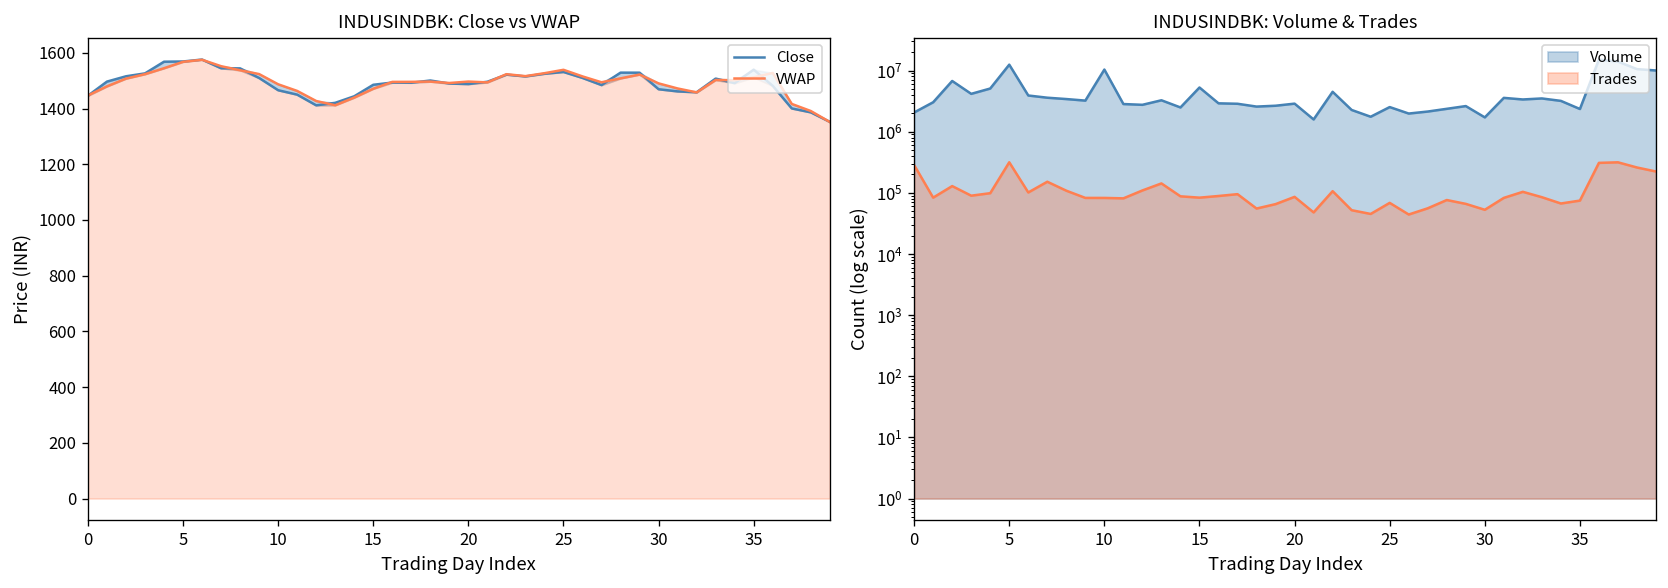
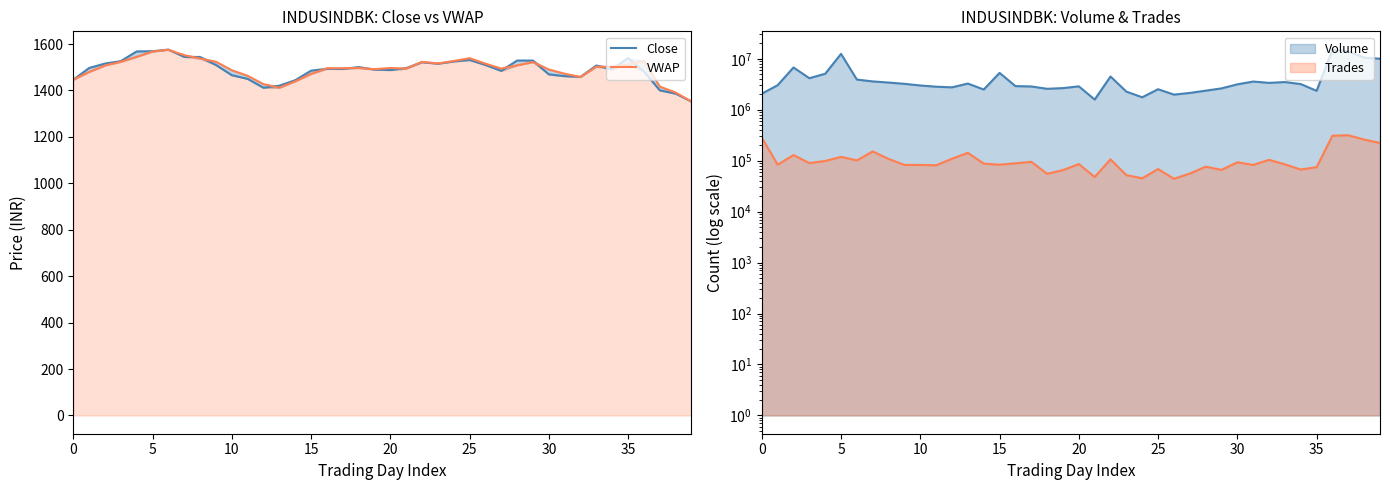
  {
    "INDUSINDBK: Volume & Trades": {
      "Volume": {
        "0": 2100000,
        "5": 12000000,
-       "10": 10000000,
+       "10": 3000000,
        "15": 5000000,
        "20": 3000000,
        "25": 3000000,
-       "30": 1700000,
+       "30": 3000000,
        "35": 2000000
      },
      "Trades": {
        "0": 300000,
-       "5": 300000,
+       "5": 120000,
        "10": 80000,
        "15": 80000,
        "20": 90000,
        "25": 70000,
-       "30": 50000,
+       "30": 90000,
        "35": 70000
      }
    }
  }
